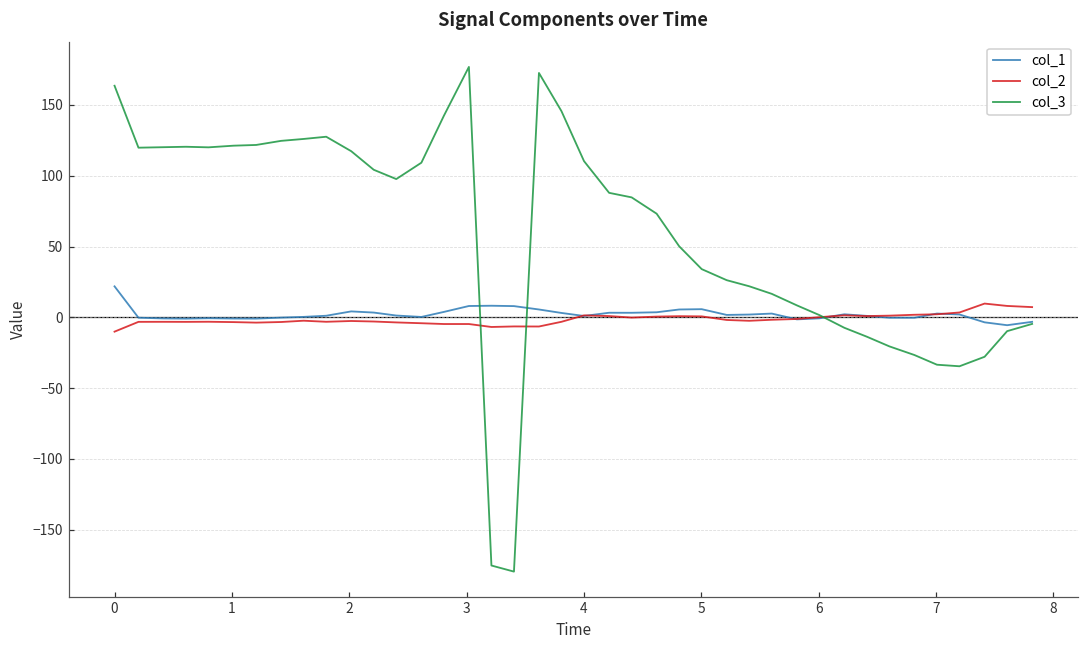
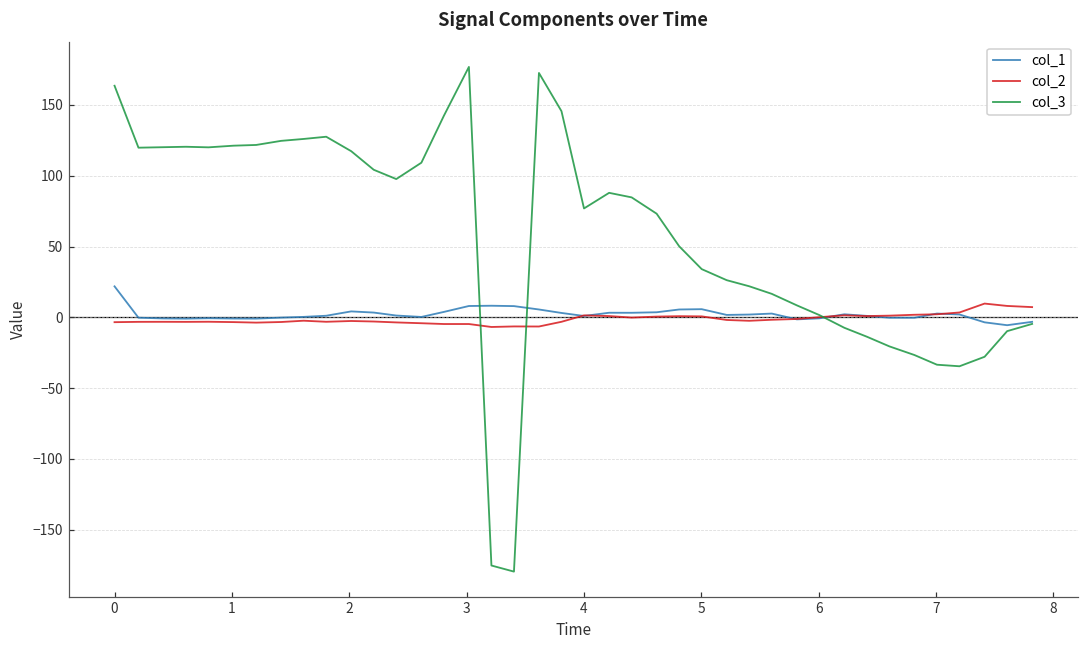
  {
    "col_1": {
      "0": 22
    },
    "col_2": {
-     "0": -10
+     "0": -3
    },
    "col_3": {
      "0": 164,
-     "4": 110
+     "4": 77
    }
  }
